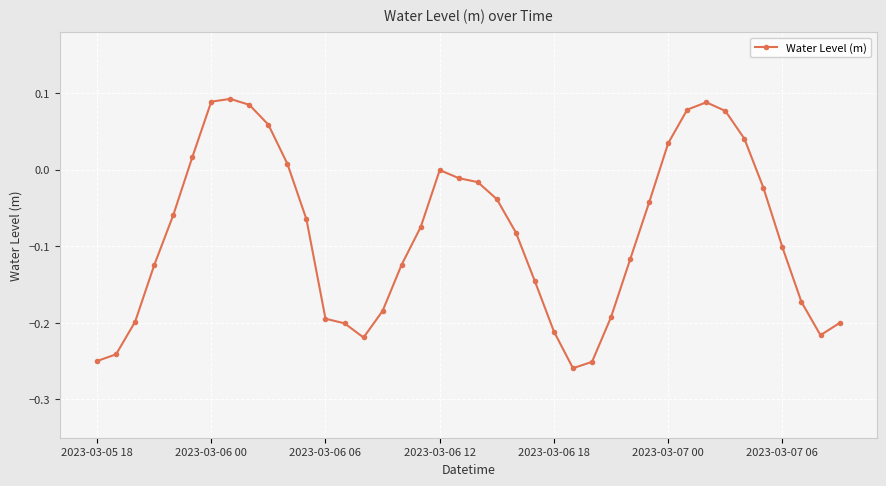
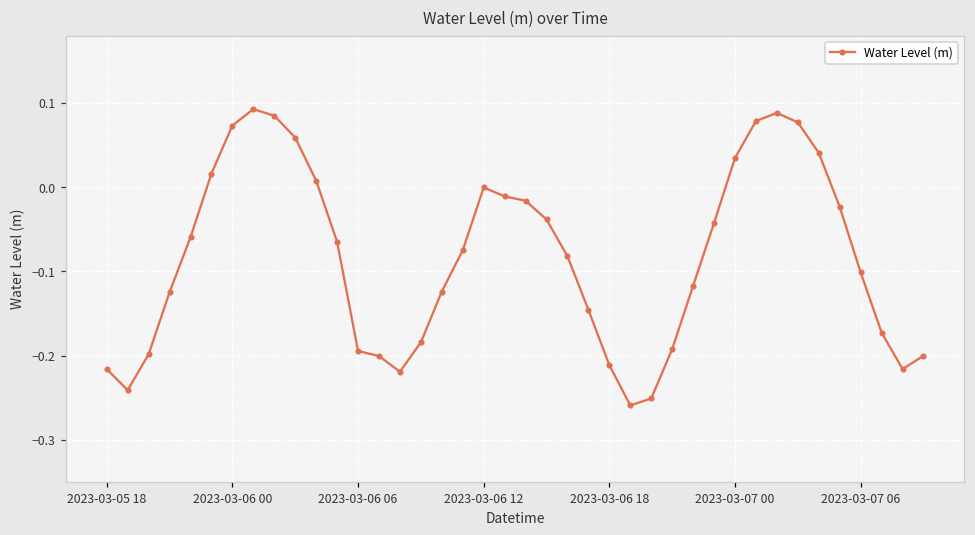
  {
-   "2023-03-05 18": -0.25,
-   "2023-03-06 00": 0.09,
+   "2023-03-05 18": -0.22,
+   "2023-03-06 00": 0.07,
    "2023-03-06 06": -0.19,
    "2023-03-06 12": 0.00,
    "2023-03-06 18": -0.21,
    "2023-03-07 00": 0.03,
    "2023-03-07 06": -0.10
  }
